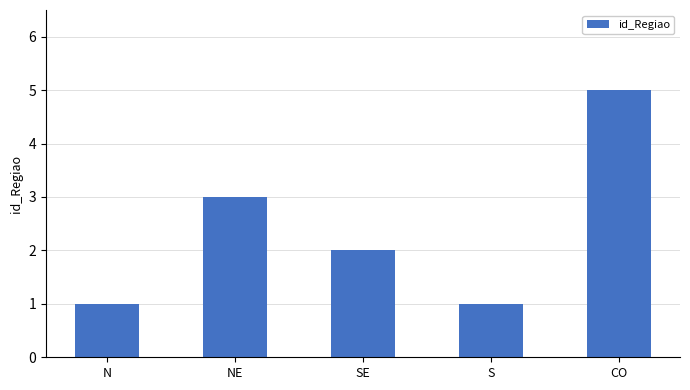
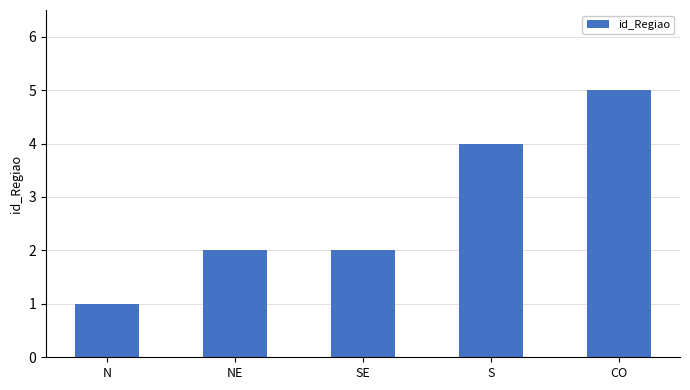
  {
    "N": 1,
-   "NE": 3,
+   "NE": 2,
    "SE": 2,
-   "S": 1,
+   "S": 4,
    "CO": 5
  }
